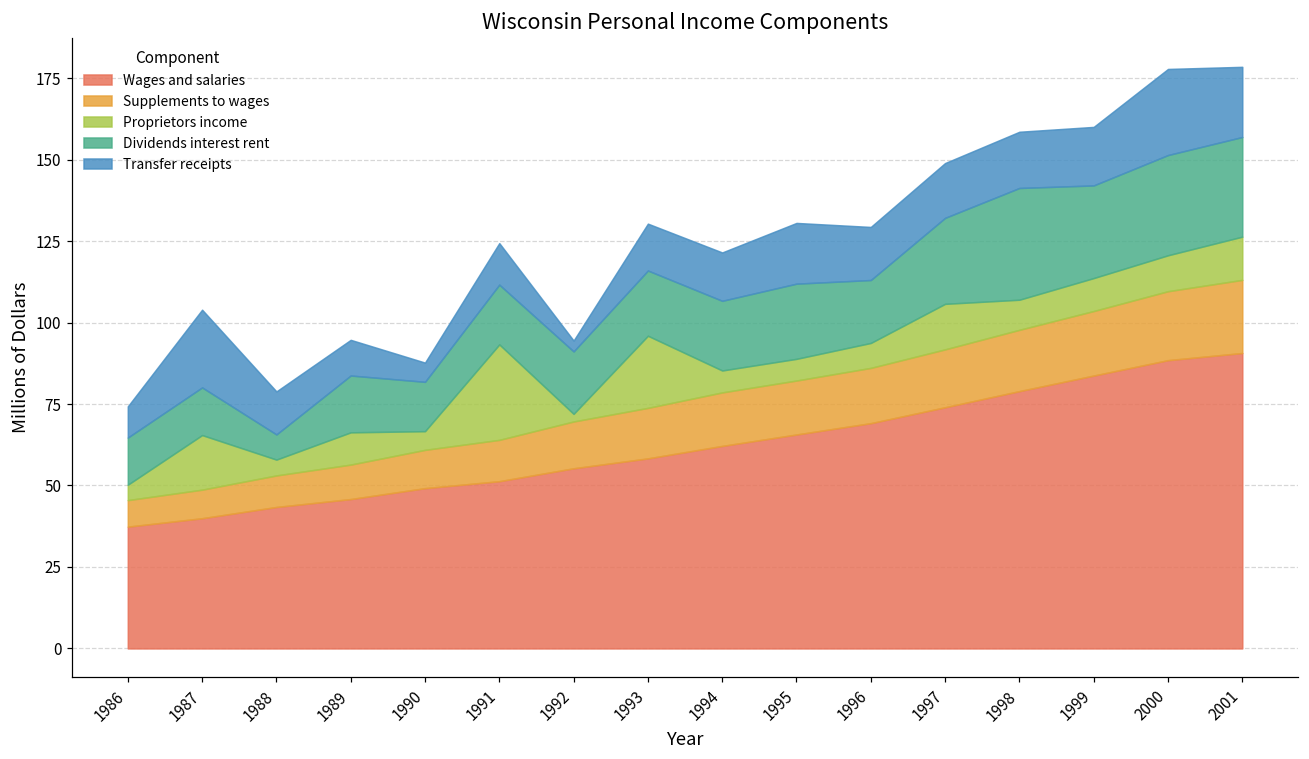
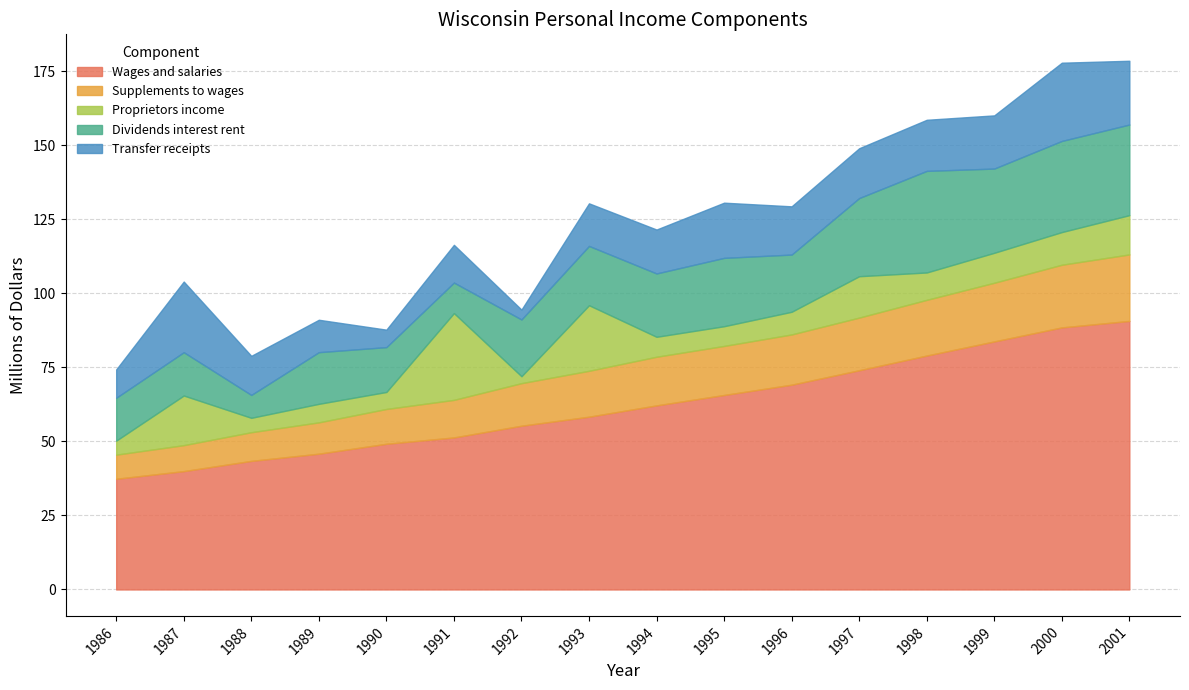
  {
    "Proprietors income": {
      "1986": 5,
      "1987": 17,
      "1988": 5,
-     "1989": 10,
+     "1989": 6,
      "1990": 6,
      "1991": 29,
      "1992": 2,
      "1993": 22,
      "1994": 7,
      "1995": 7,
      "1996": 8,
      "1997": 14,
      "1998": 9,
      "1999": 10,
      "2000": 11,
      "2001": 13
    },
    "Dividends interest rent": {
      "1986": 14,
      "1987": 15,
      "1988": 8,
      "1989": 17,
      "1990": 15,
-     "1991": 18,
+     "1991": 10,
      "1992": 19,
      "1993": 20,
      "1994": 21,
      "1995": 23,
      "1996": 19,
      "1997": 26,
      "1998": 34,
      "1999": 28,
      "2000": 31,
      "2001": 31
    },
    "Transfer receipts": {
      "1986": 10,
      "1987": 24,
      "1988": 13,
      "1989": 11,
      "1990": 6,
      "1991": 13,
      "1992": 3,
      "1993": 14,
      "1994": 15,
      "1995": 19,
      "1996": 16,
      "1997": 17,
      "1998": 17,
      "1999": 18,
      "2000": 26,
      "2001": 22
    }
  }
